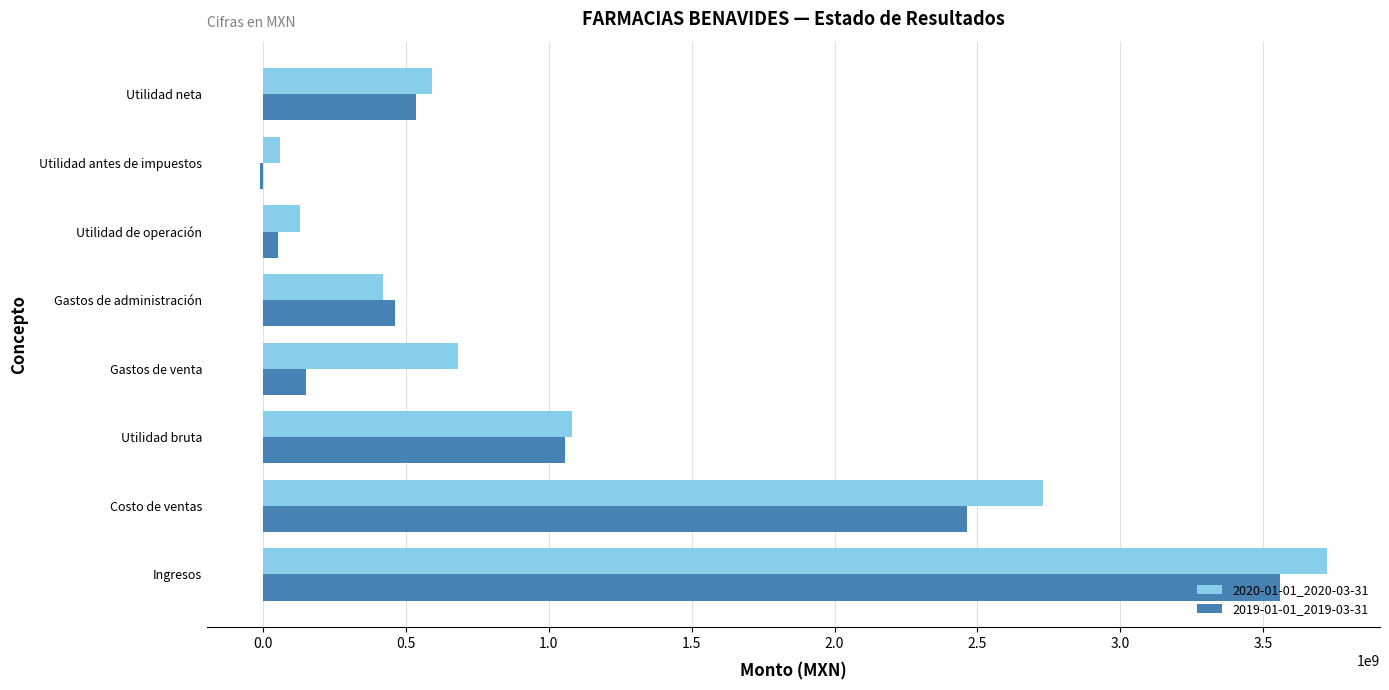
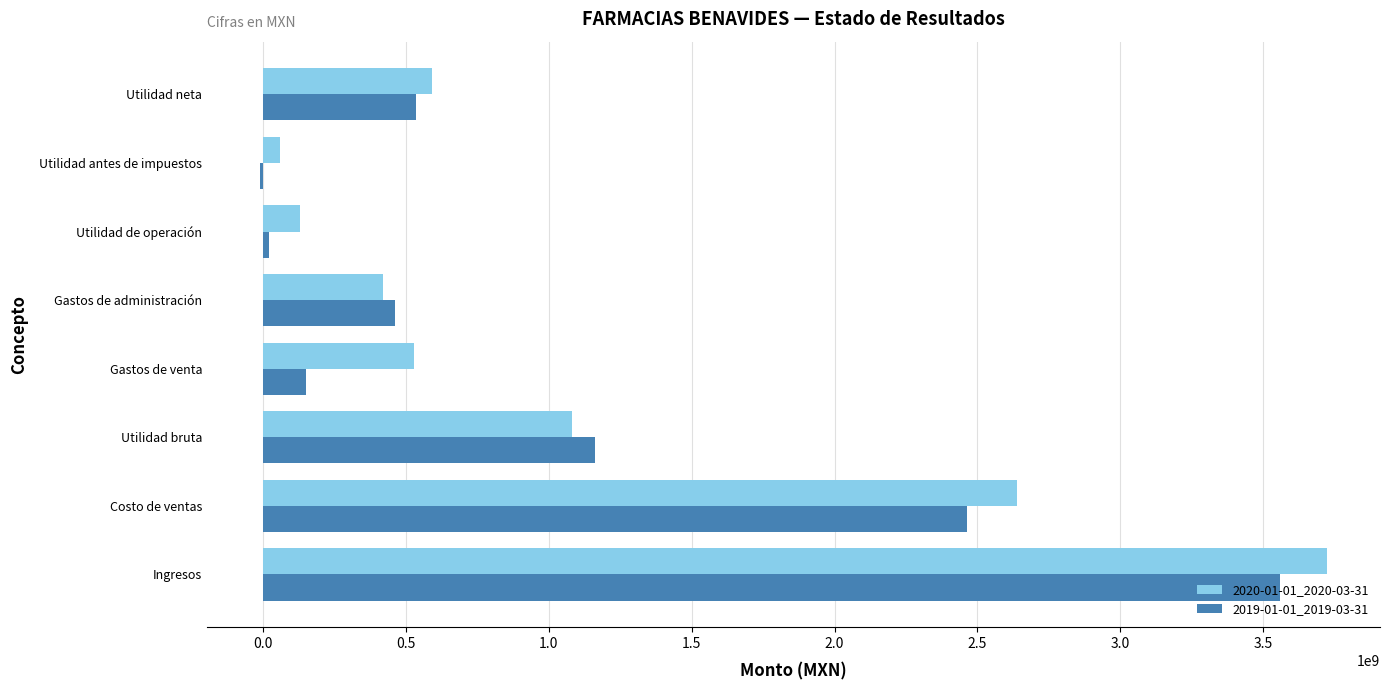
  {
    "2020-01-01_2020-03-31": {
      "Utilidad neta": 590000000,
      "Utilidad antes de impuestos": 60000000,
      "Utilidad de operación": 130000000,
      "Gastos de administración": 420000000,
-     "Gastos de venta": 680000000,
+     "Gastos de venta": 530000000,
      "Utilidad bruta": 1080000000,
-     "Costo de ventas": 2730000000,
+     "Costo de ventas": 2640000000,
      "Ingresos": 3720000000
    },
    "2019-01-01_2019-03-31": {
      "Utilidad neta": 540000000,
      "Utilidad antes de impuestos": -10000000,
-     "Utilidad de operación": 50000000,
+     "Utilidad de operación": 20000000,
      "Gastos de administración": 460000000,
      "Gastos de venta": 150000000,
-     "Utilidad bruta": 1060000000,
+     "Utilidad bruta": 1160000000,
      "Costo de ventas": 2460000000,
      "Ingresos": 3560000000
    }
  }
